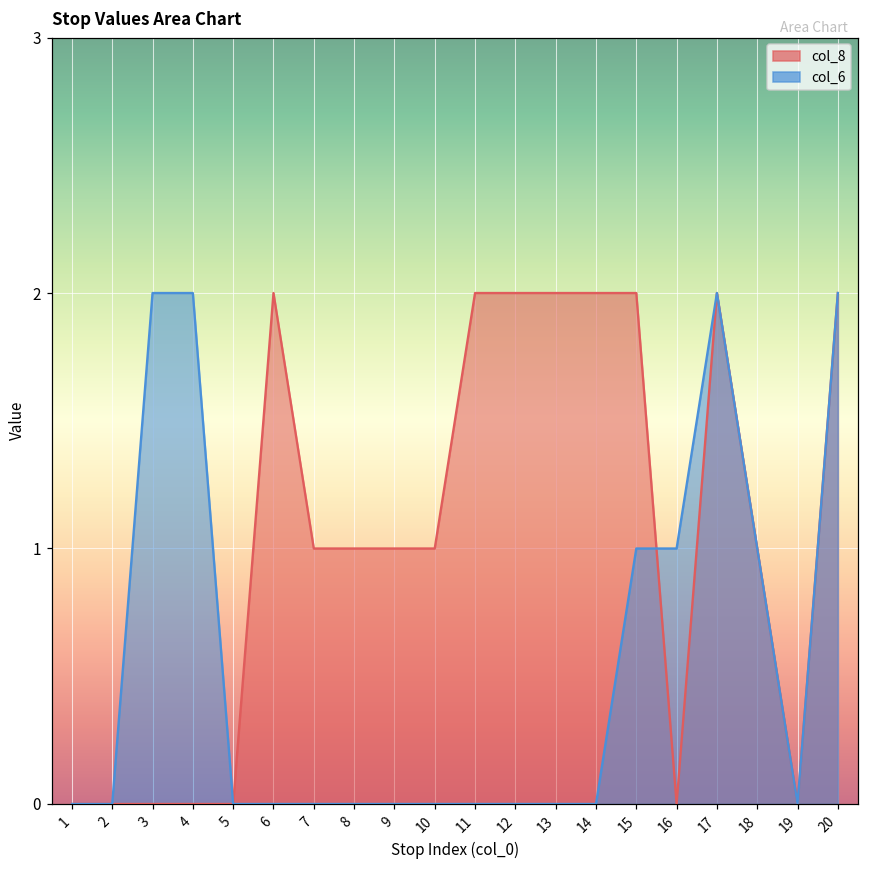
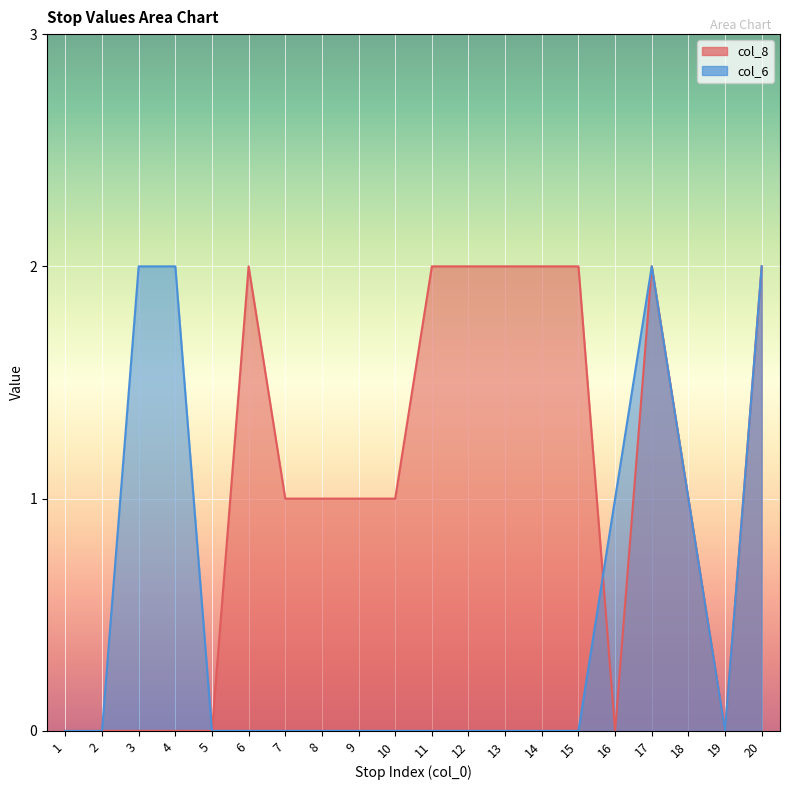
  {
    "col_8": {
      "3": 0,
      "4": 0,
      "6": 2,
      "7": 1,
      "8": 1,
      "9": 1,
      "10": 1,
      "11": 2,
      "12": 2,
      "13": 2,
      "14": 2,
      "15": 2,
      "16": 0
    },
    "col_6": {
      "3": 2,
      "4": 2,
      "6": 0,
      "7": 0,
      "8": 0,
      "9": 0,
      "10": 0,
      "11": 0,
      "12": 0,
      "13": 0,
      "14": 0,
-     "15": 1,
+     "15": 0,
      "16": 1
    }
  }
